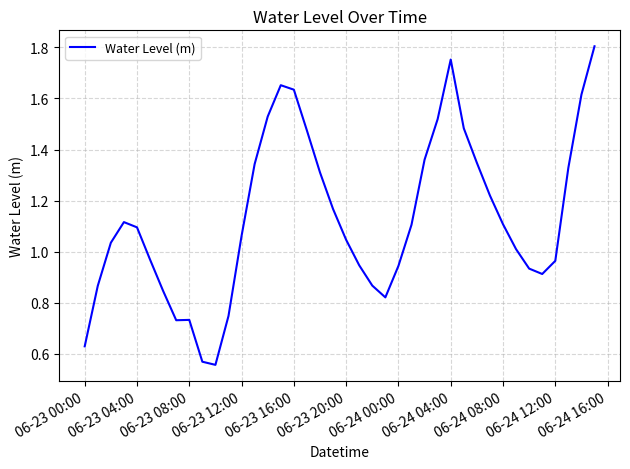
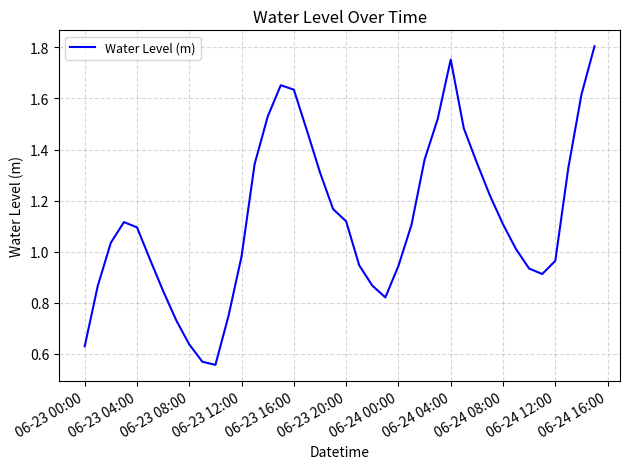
  {
    "06-23 00:00": 0.63,
    "06-23 04:00": 1.10,
-   "06-23 08:00": 0.73,
-   "06-23 12:00": 1.06,
+   "06-23 08:00": 0.64,
+   "06-23 12:00": 0.98,
    "06-23 16:00": 1.63,
-   "06-23 20:00": 1.05,
+   "06-23 20:00": 1.12,
    "06-24 00:00": 0.94,
    "06-24 04:00": 1.75,
    "06-24 08:00": 1.11,
    "06-24 12:00": 0.96
  }
